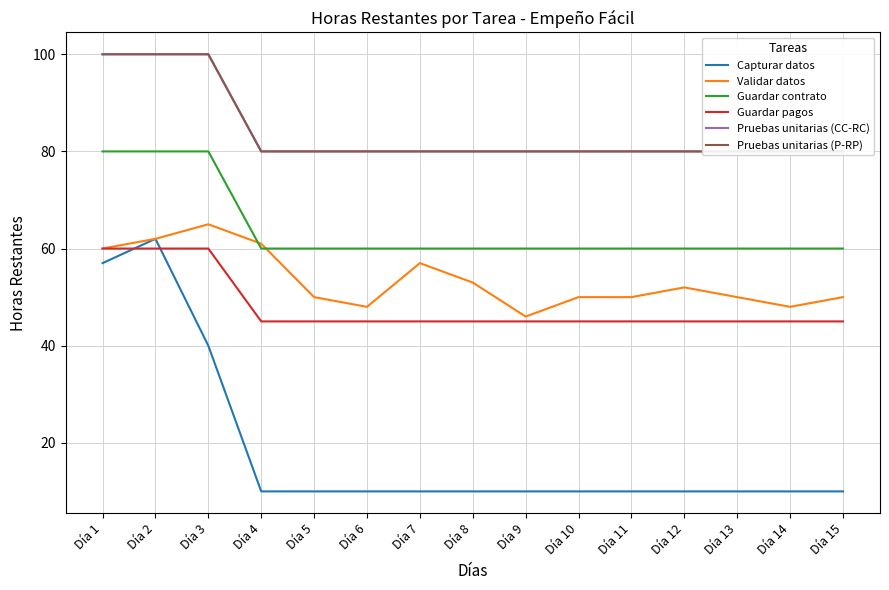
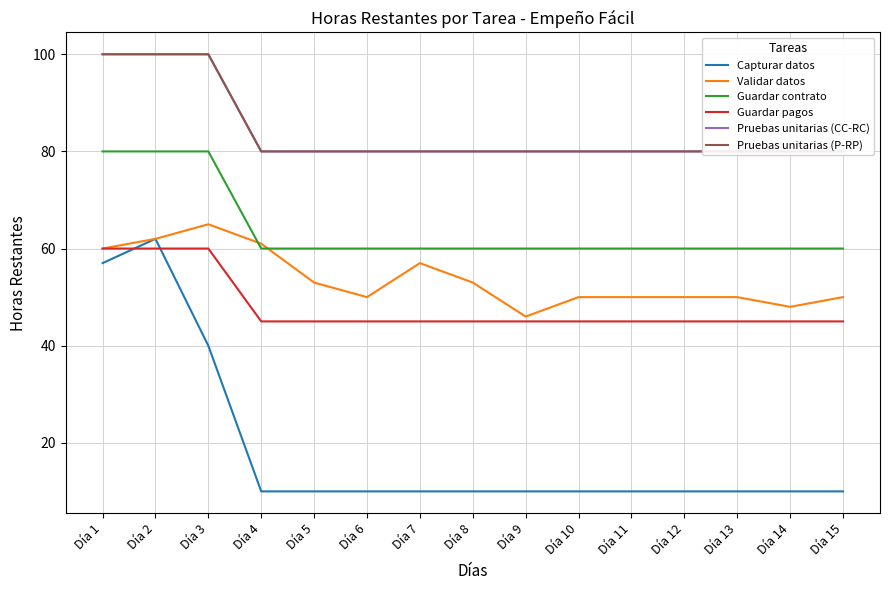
  {
    "Capturar datos": {
      "Día 1": 57,
      "Día 3": 40,
      "Día 4": 10,
      "Día 5": 10,
      "Día 6": 10,
      "Día 7": 10,
      "Día 8": 10,
      "Día 9": 10,
      "Día 10": 10,
      "Día 11": 10,
      "Día 12": 10,
      "Día 13": 10,
      "Día 14": 10,
      "Día 15": 10
    },
    "Validar datos": {
      "Día 3": 65,
      "Día 4": 61,
-     "Día 5": 50,
-     "Día 6": 48,
+     "Día 5": 53,
+     "Día 6": 50,
      "Día 7": 57,
      "Día 8": 53,
      "Día 9": 46,
      "Día 10": 50,
      "Día 11": 50,
-     "Día 12": 52,
+     "Día 12": 50,
      "Día 13": 50,
      "Día 14": 48,
      "Día 15": 50
    },
    "Guardar contrato": {
      "Día 1": 80,
      "Día 2": 80,
      "Día 3": 80,
      "Día 4": 60,
      "Día 5": 60,
      "Día 6": 60,
      "Día 7": 60,
      "Día 8": 60,
      "Día 9": 60,
      "Día 10": 60,
      "Día 11": 60,
      "Día 12": 60,
      "Día 13": 60,
      "Día 14": 60,
      "Día 15": 60
    },
    "Guardar pagos": {
      "Día 2": 60,
      "Día 3": 60,
      "Día 4": 45,
      "Día 5": 45,
      "Día 6": 45,
      "Día 7": 45,
      "Día 8": 45,
      "Día 9": 45,
      "Día 10": 45,
      "Día 11": 45,
      "Día 12": 45,
      "Día 13": 45,
      "Día 14": 45,
      "Día 15": 45
    },
    "Pruebas unitarias (P-RP)": {
      "Día 1": 100,
      "Día 2": 100,
      "Día 3": 100,
      "Día 4": 80,
      "Día 5": 80,
      "Día 6": 80,
      "Día 7": 80,
      "Día 8": 80,
      "Día 9": 80,
      "Día 10": 80,
      "Día 11": 80,
      "Día 12": 80
    }
  }
